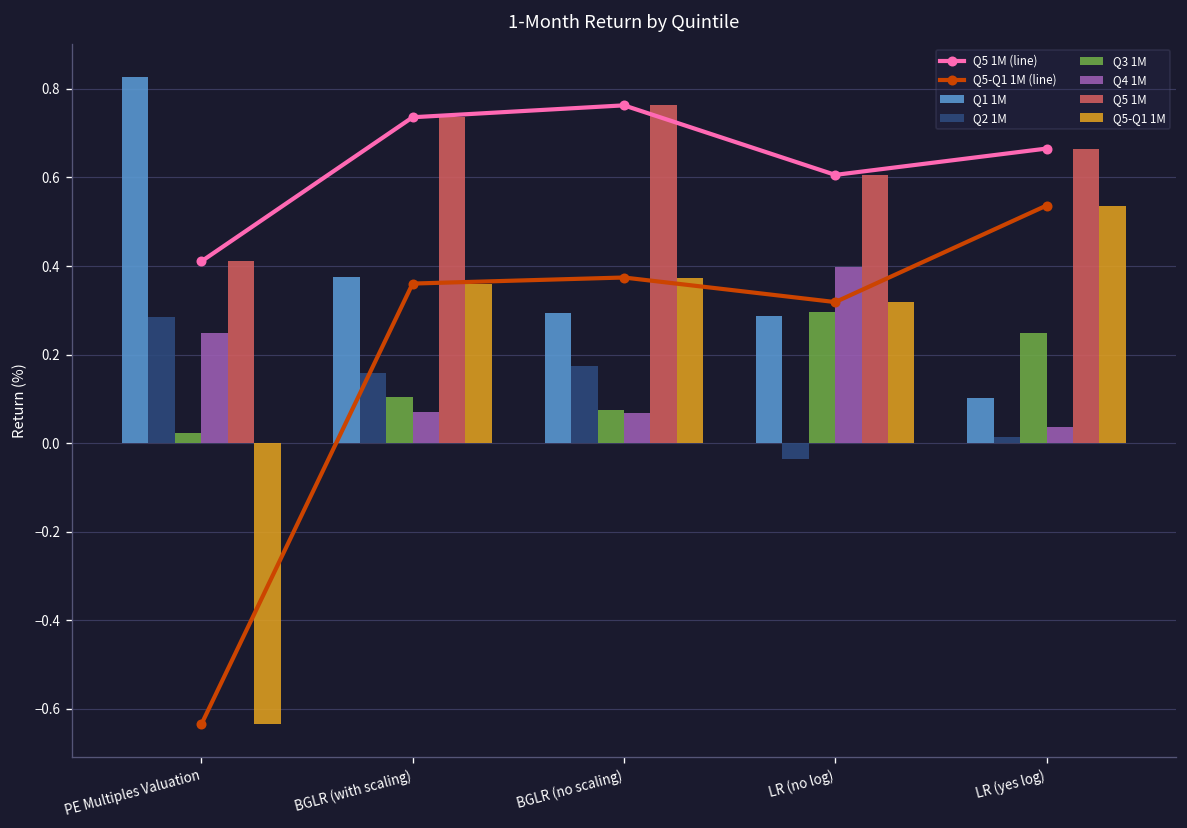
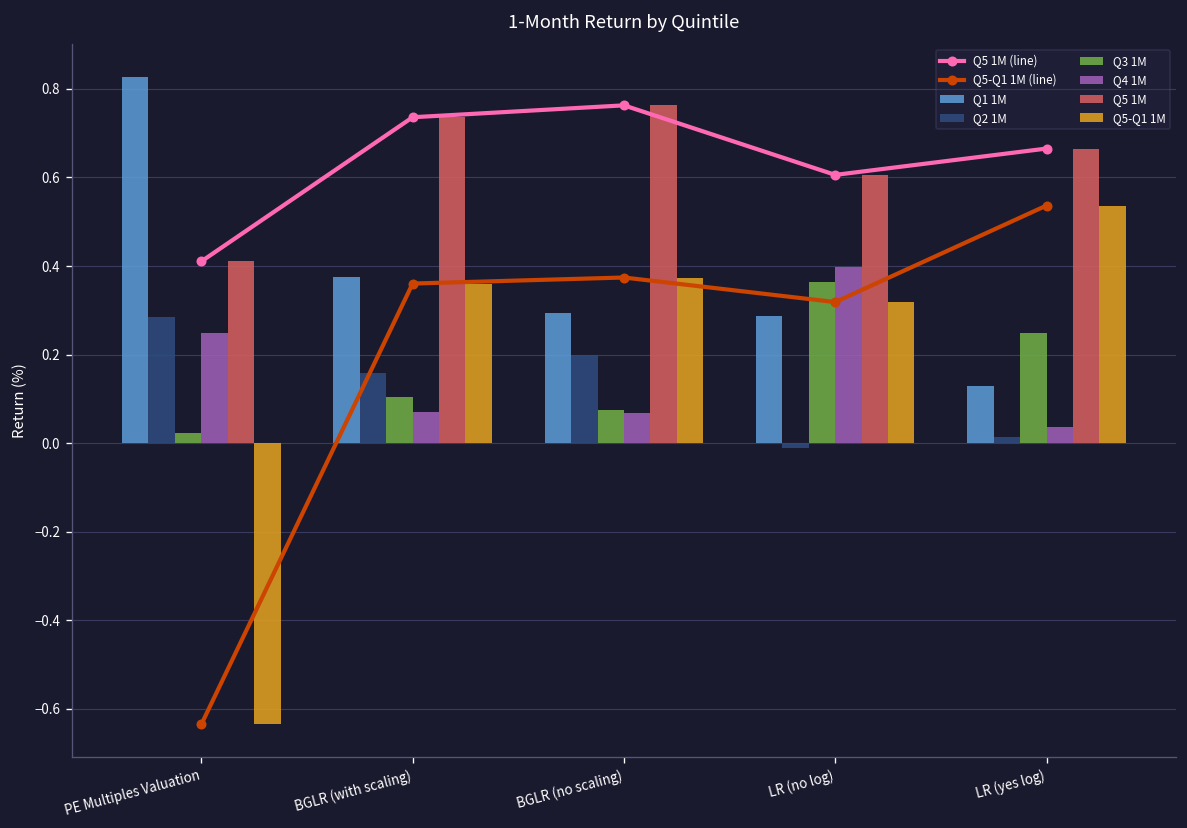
  {
    "Q1 1M": {
      "PE Multiples Valuation": 0.83,
      "BGLR (with scaling)": 0.38,
      "BGLR (no scaling)": 0.29,
      "LR (no log)": 0.29,
-     "LR (yes log)": 0.10
+     "LR (yes log)": 0.13
    },
    "Q5 1M (line)": {
      "PE Multiples Valuation": 0.41,
      "BGLR (with scaling)": 0.74,
      "BGLR (no scaling)": 0.76,
      "LR (no log)": 0.61,
      "LR (yes log)": 0.67
    },
    "Q2 1M": {
      "PE Multiples Valuation": 0.29,
      "BGLR (with scaling)": 0.16,
-     "BGLR (no scaling)": 0.17,
-     "LR (no log)": -0.04,
+     "BGLR (no scaling)": 0.20,
+     "LR (no log)": -0.01,
      "LR (yes log)": 0.01
    },
    "Q5-Q1 1M (line)": {
      "PE Multiples Valuation": -0.63,
      "BGLR (with scaling)": 0.36,
      "BGLR (no scaling)": 0.37,
      "LR (no log)": 0.32,
      "LR (yes log)": 0.54
    },
    "Q3 1M": {
      "PE Multiples Valuation": 0.02,
      "BGLR (with scaling)": 0.11,
      "BGLR (no scaling)": 0.08,
-     "LR (no log)": 0.30,
+     "LR (no log)": 0.36,
      "LR (yes log)": 0.25
    },
    "Q4 1M": {
      "PE Multiples Valuation": 0.25,
      "BGLR (with scaling)": 0.07,
      "BGLR (no scaling)": 0.07,
      "LR (no log)": 0.40,
      "LR (yes log)": 0.04
    },
    "Q5 1M": {
      "PE Multiples Valuation": 0.41,
      "BGLR (with scaling)": 0.74,
      "BGLR (no scaling)": 0.76,
      "LR (no log)": 0.61,
      "LR (yes log)": 0.67
    },
    "Q5-Q1 1M": {
      "PE Multiples Valuation": -0.63,
      "BGLR (with scaling)": 0.36,
      "BGLR (no scaling)": 0.37,
      "LR (no log)": 0.32,
      "LR (yes log)": 0.54
    }
  }
